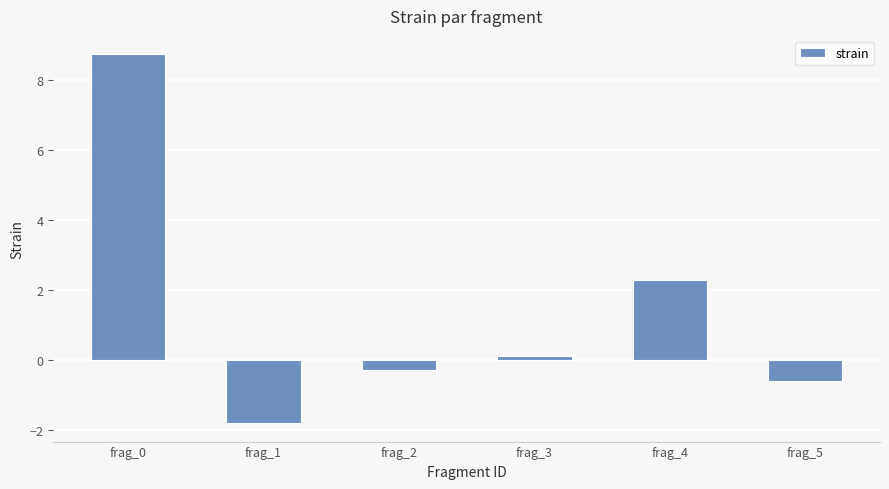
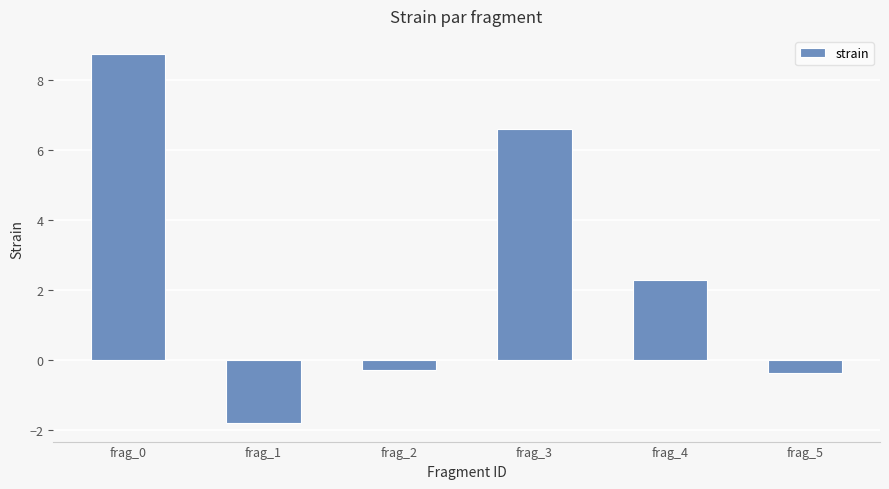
  {
    "frag_0": 8.7,
    "frag_1": -1.8,
    "frag_2": -0.3,
-   "frag_3": 0.1,
+   "frag_3": 6.6,
    "frag_4": 2.3,
-   "frag_5": -0.6
+   "frag_5": -0.4
  }
